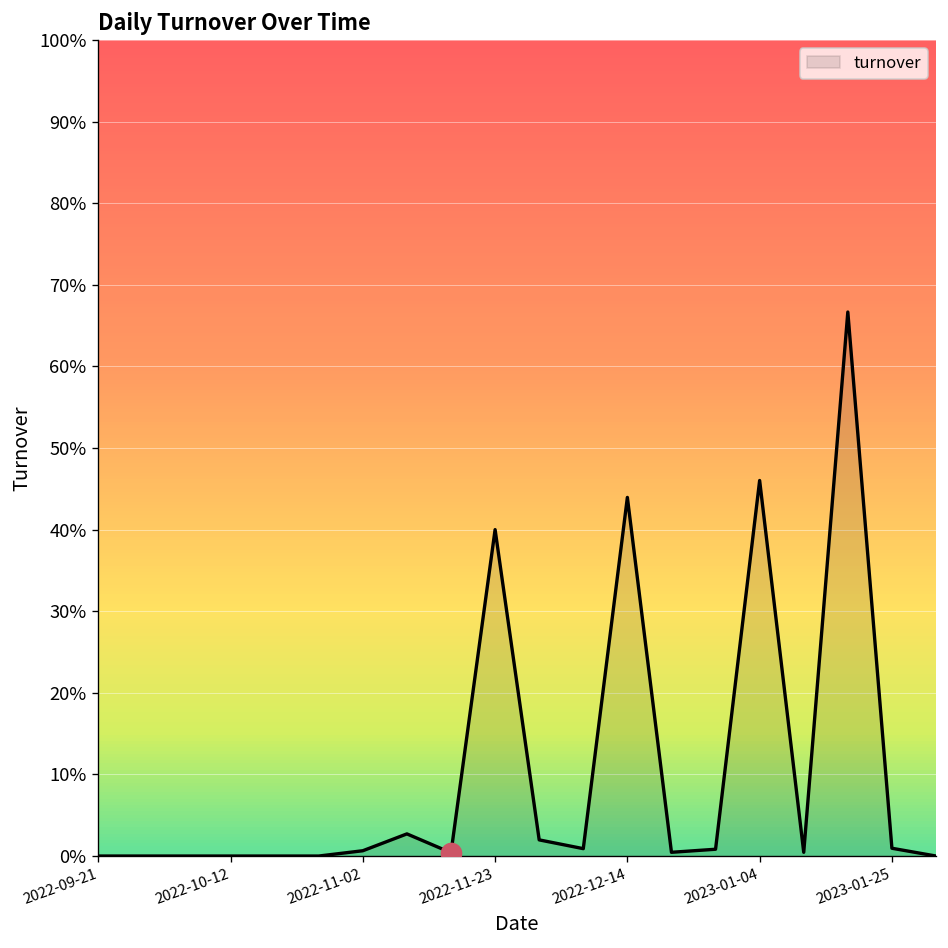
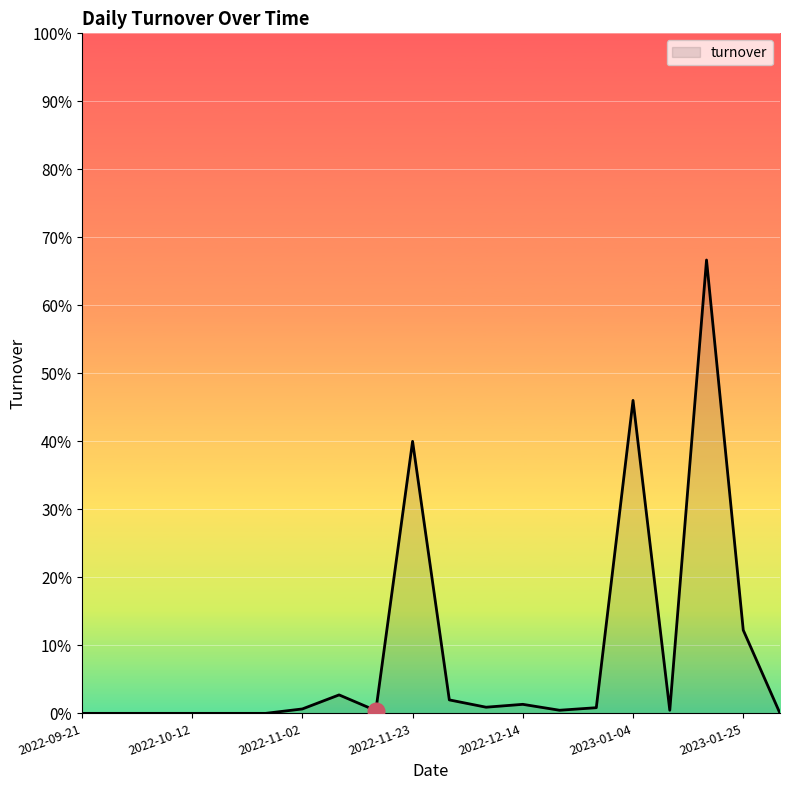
  {
    "turnover": {
      "2022-09-21": "0%",
      "2022-10-12": "0%",
      "2022-11-02": "1%",
      "2022-11-23": "40%",
-     "2022-12-14": "44%",
+     "2022-12-14": "1%",
      "2023-01-04": "46%",
-     "2023-01-25": "1%"
+     "2023-01-25": "12%"
    }
  }
